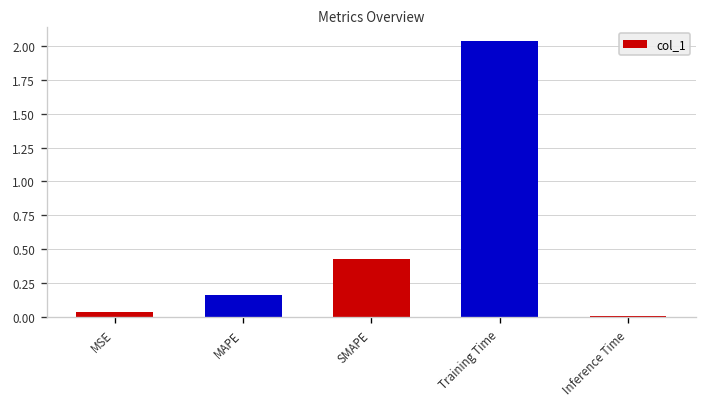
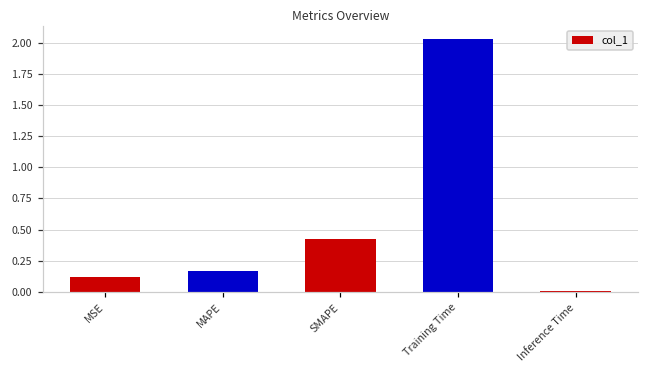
  {
-   "MSE": 0.04,
+   "MSE": 0.12,
    "MAPE": 0.16,
    "SMAPE": 0.43,
    "Training Time": 2.03
  }
